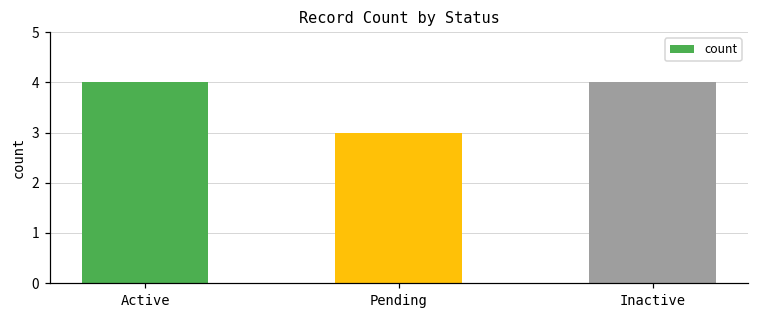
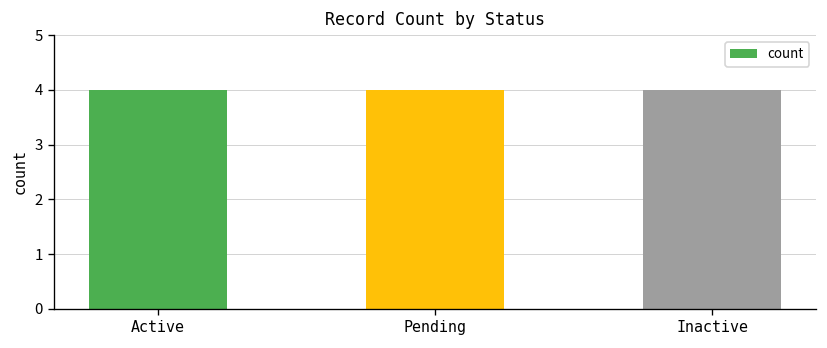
  {
    "Active": 4,
-   "Pending": 3,
+   "Pending": 4,
    "Inactive": 4
  }
